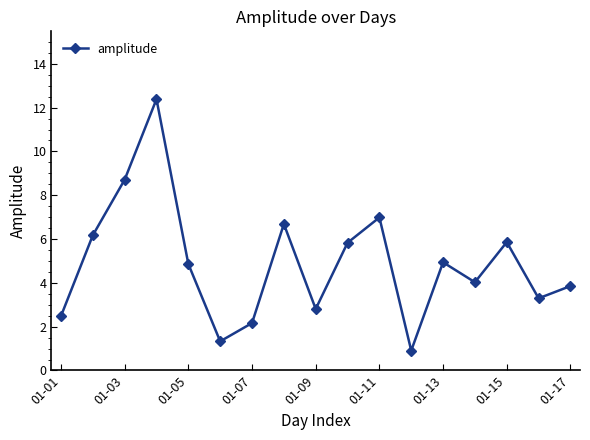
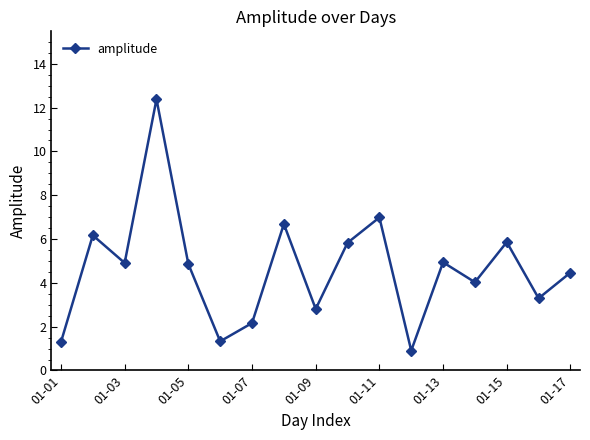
  {
-   "01-01": 2.5,
-   "01-03": 8.7,
+   "01-01": 1.3,
+   "01-03": 4.9,
    "01-05": 4.9,
    "01-07": 2.2,
    "01-09": 2.8,
    "01-11": 7.0,
    "01-13": 4.9,
    "01-15": 5.9,
-   "01-17": 3.9
+   "01-17": 4.5
  }
